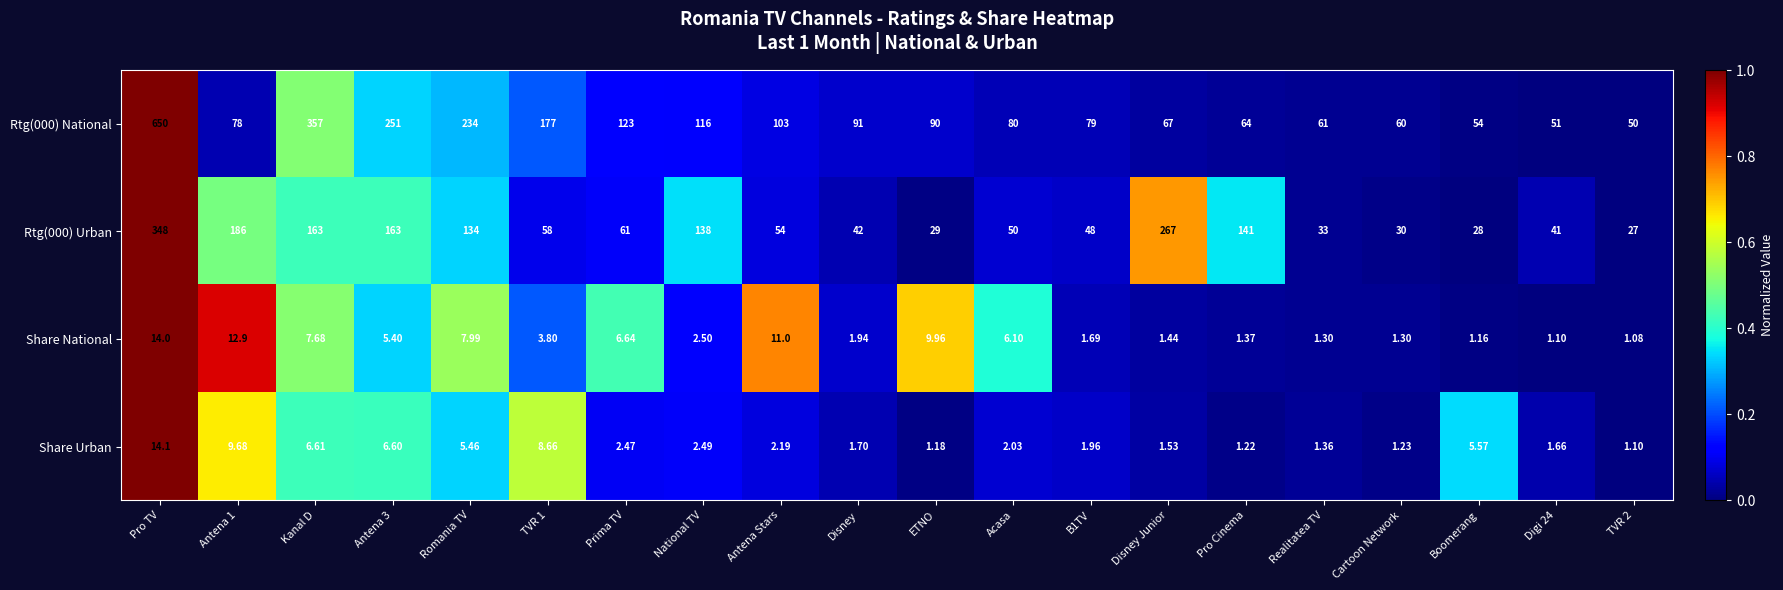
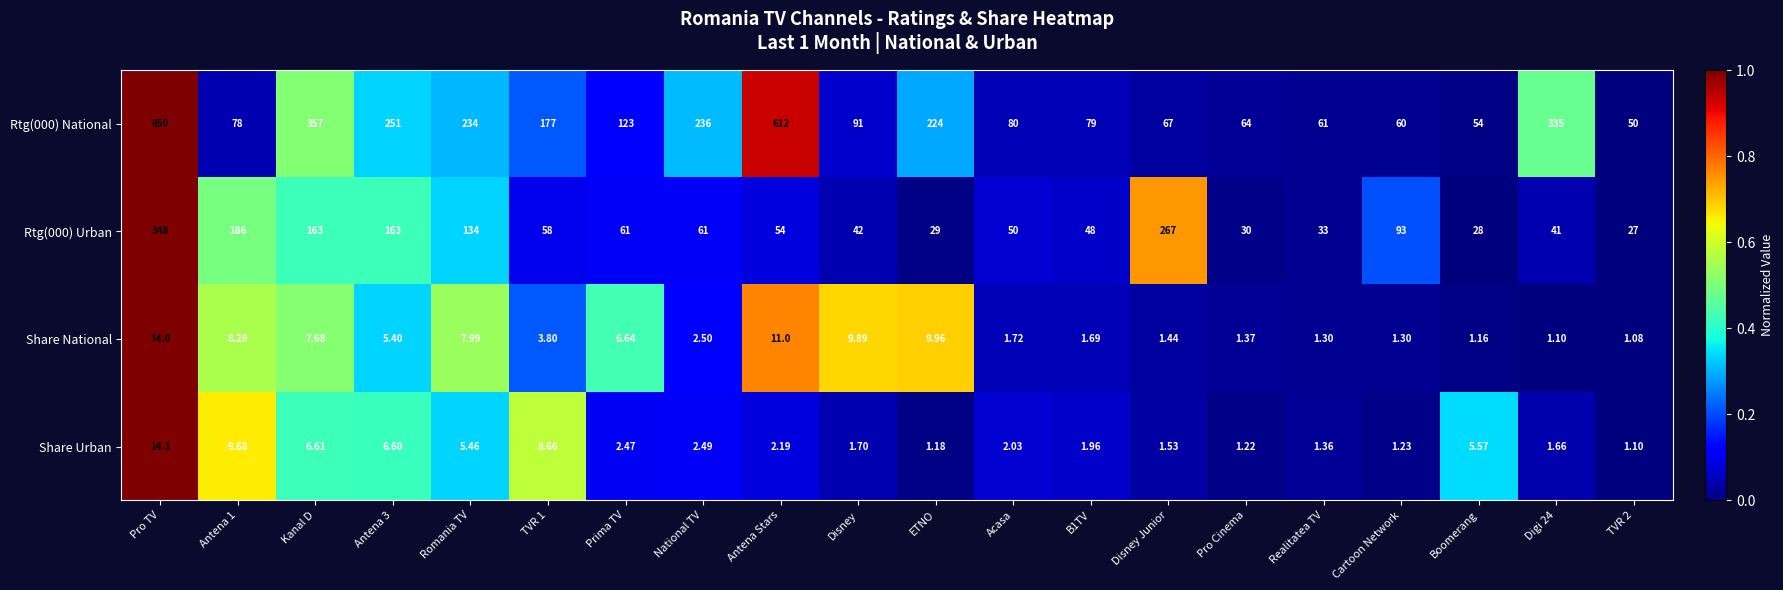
  {
    "Rtg(000) National": {
      "Pro TV": 650,
      "Antena 1": 78,
      "Kanal D": 357,
      "Antena 3": 251,
      "Romania TV": 234,
      "TVR 1": 177,
      "Prima TV": 123,
-     "National TV": 116,
-     "Antena Stars": 103,
+     "National TV": 236,
+     "Antena Stars": 612,
      "Disney": 91,
-     "ETNO": 90,
+     "ETNO": 224,
      "Acasa": 80,
      "B1TV": 79,
      "Disney Junior": 67,
      "Pro Cinema": 64,
      "Realitatea TV": 61,
      "Cartoon Network": 60,
      "Boomerang": 54,
-     "Digi 24": 51,
+     "Digi 24": 335,
      "TVR 2": 50
    },
    "Rtg(000) Urban": {
      "Pro TV": 348,
      "Antena 1": 186,
      "Kanal D": 163,
      "Antena 3": 163,
      "Romania TV": 134,
      "TVR 1": 58,
      "Prima TV": 61,
-     "National TV": 138,
+     "National TV": 61,
      "Antena Stars": 54,
      "Disney": 42,
      "ETNO": 29,
      "Acasa": 50,
      "B1TV": 48,
      "Disney Junior": 267,
-     "Pro Cinema": 141,
+     "Pro Cinema": 30,
      "Realitatea TV": 33,
-     "Cartoon Network": 30,
+     "Cartoon Network": 93,
      "Boomerang": 28,
      "Digi 24": 41,
      "TVR 2": 27
    },
    "Share National": {
      "Pro TV": 14.0,
-     "Antena 1": 12.9,
+     "Antena 1": 8.28,
      "Kanal D": 7.68,
      "Antena 3": 5.40,
      "Romania TV": 7.99,
      "TVR 1": 3.80,
      "Prima TV": 6.64,
      "National TV": 2.50,
      "Antena Stars": 11.0,
-     "Disney": 1.94,
+     "Disney": 9.89,
      "ETNO": 9.96,
-     "Acasa": 6.10,
+     "Acasa": 1.72,
      "B1TV": 1.69,
      "Disney Junior": 1.44,
      "Pro Cinema": 1.37,
      "Realitatea TV": 1.30,
      "Cartoon Network": 1.30,
      "Boomerang": 1.16,
      "Digi 24": 1.10,
      "TVR 2": 1.08
    },
    "Share Urban": {
      "Pro TV": 14.1,
      "Antena 1": 9.68,
      "Kanal D": 6.61,
      "Antena 3": 6.60,
      "Romania TV": 5.46,
      "TVR 1": 8.66,
      "Prima TV": 2.47,
      "National TV": 2.49,
      "Antena Stars": 2.19,
      "Disney": 1.70,
      "ETNO": 1.18,
      "Acasa": 2.03,
      "B1TV": 1.96,
      "Disney Junior": 1.53,
      "Pro Cinema": 1.22,
      "Realitatea TV": 1.36,
      "Cartoon Network": 1.23,
      "Boomerang": 5.57,
      "Digi 24": 1.66,
      "TVR 2": 1.10
    }
  }
